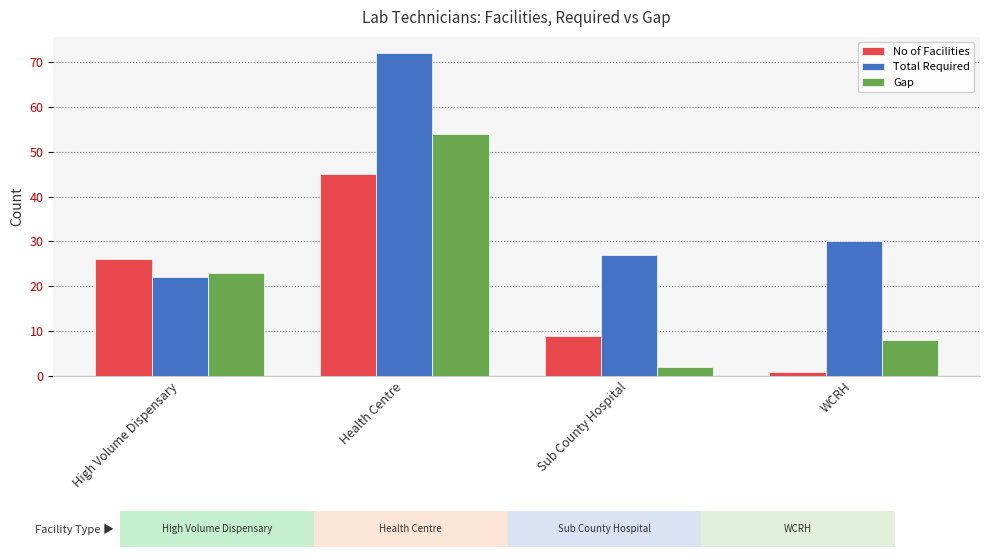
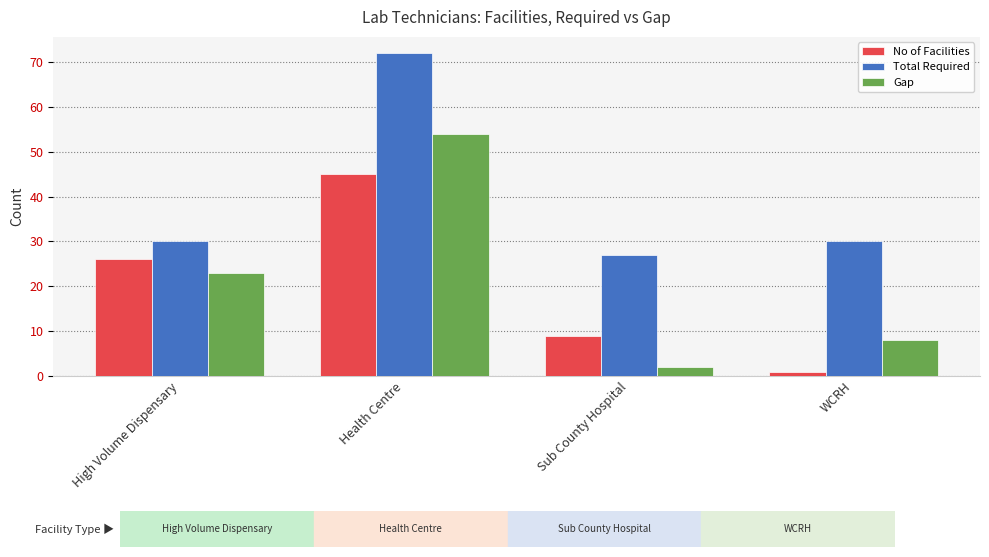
  {
    "No of Facilities": {
      "High Volume Dispensary": 26,
      "Health Centre": 45,
      "Sub County Hospital": 9,
      "WCRH": 1
    },
    "Total Required": {
-     "High Volume Dispensary": 22,
+     "High Volume Dispensary": 30,
      "Health Centre": 72,
      "Sub County Hospital": 27,
      "WCRH": 30
    },
    "Gap": {
      "High Volume Dispensary": 23,
      "Health Centre": 54,
      "Sub County Hospital": 2,
      "WCRH": 8
    }
  }
